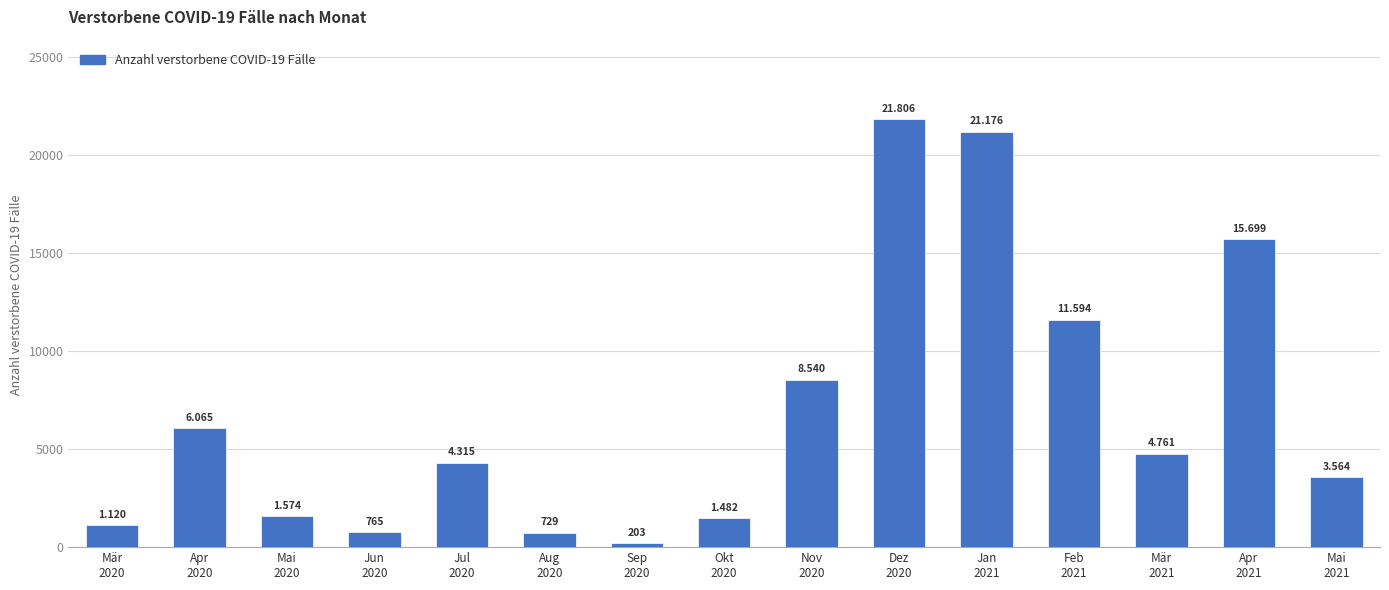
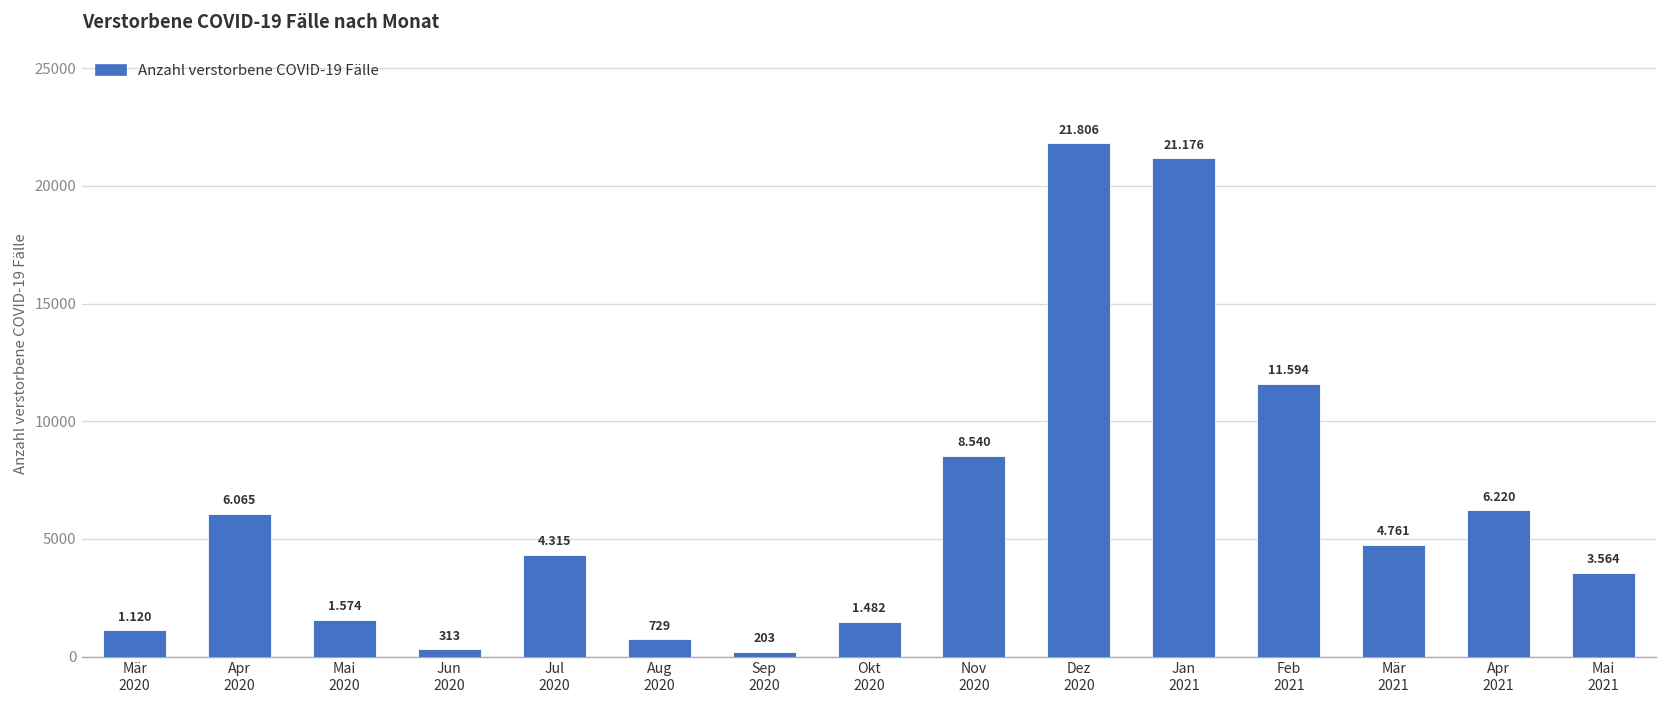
  {
-   "Jun 2020": 765,
+   "Jun 2020": 313,
    "Aug 2020": 729,
    "Sep 2020": 203,
-   "Apr 2021": 15.699
+   "Apr 2021": 6.220
  }
